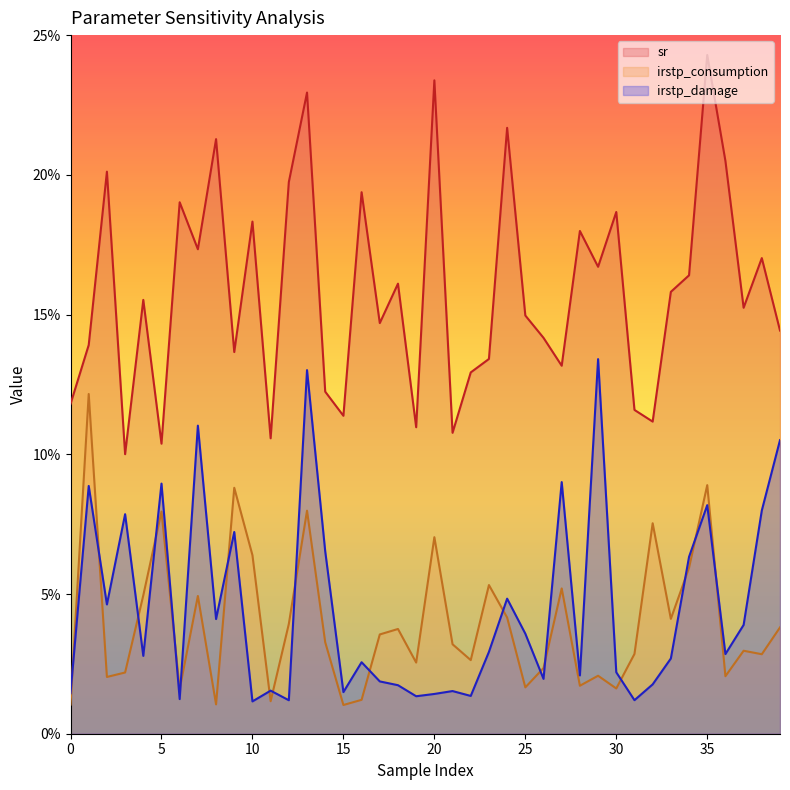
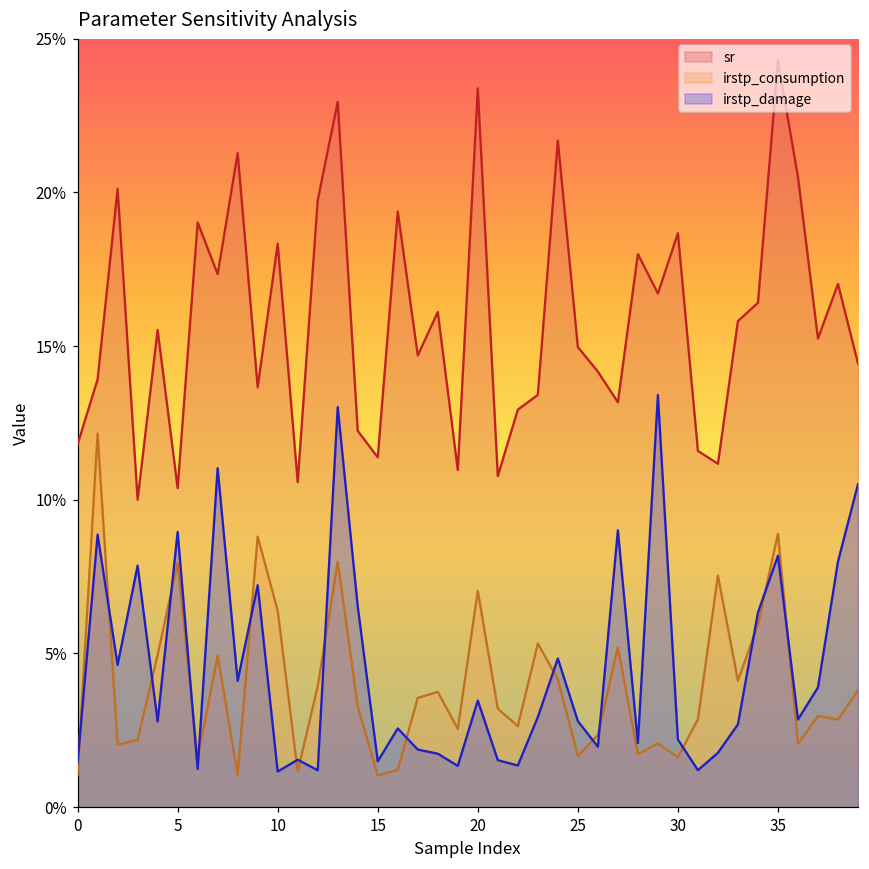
  {
    "irstp_damage": {
      "0": "1.4%",
      "5": "9.0%",
      "10": "1.2%",
      "15": "1.5%",
-     "20": "1.4%",
-     "25": "3.6%",
+     "20": "3.5%",
+     "25": "2.8%",
      "30": "2.2%",
      "35": "8.2%"
    }
  }
